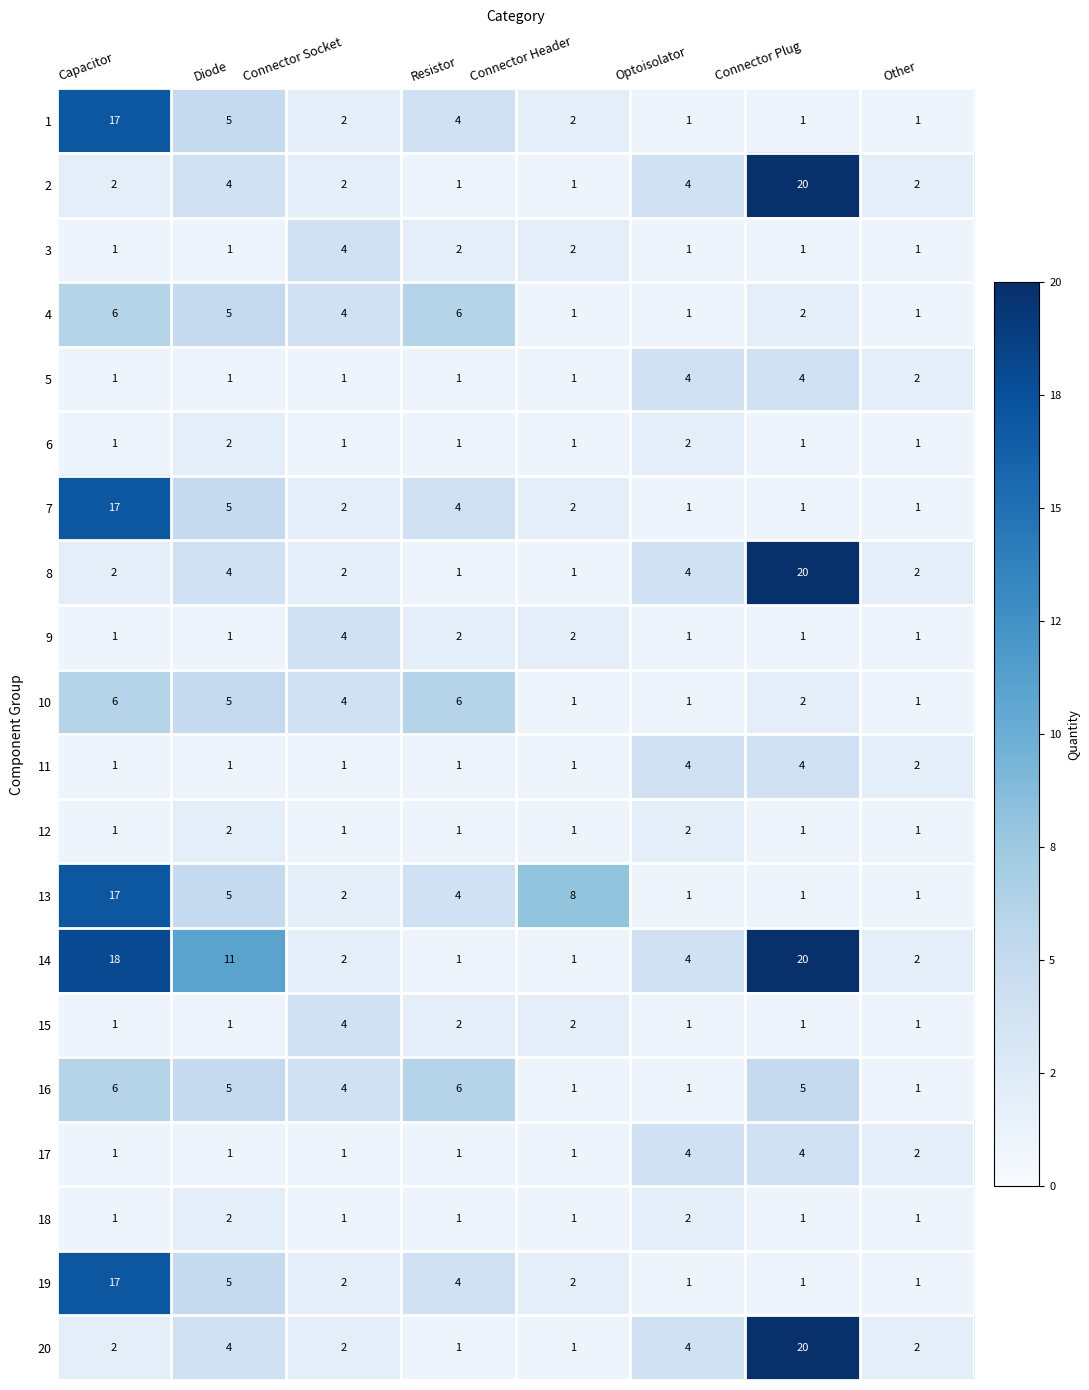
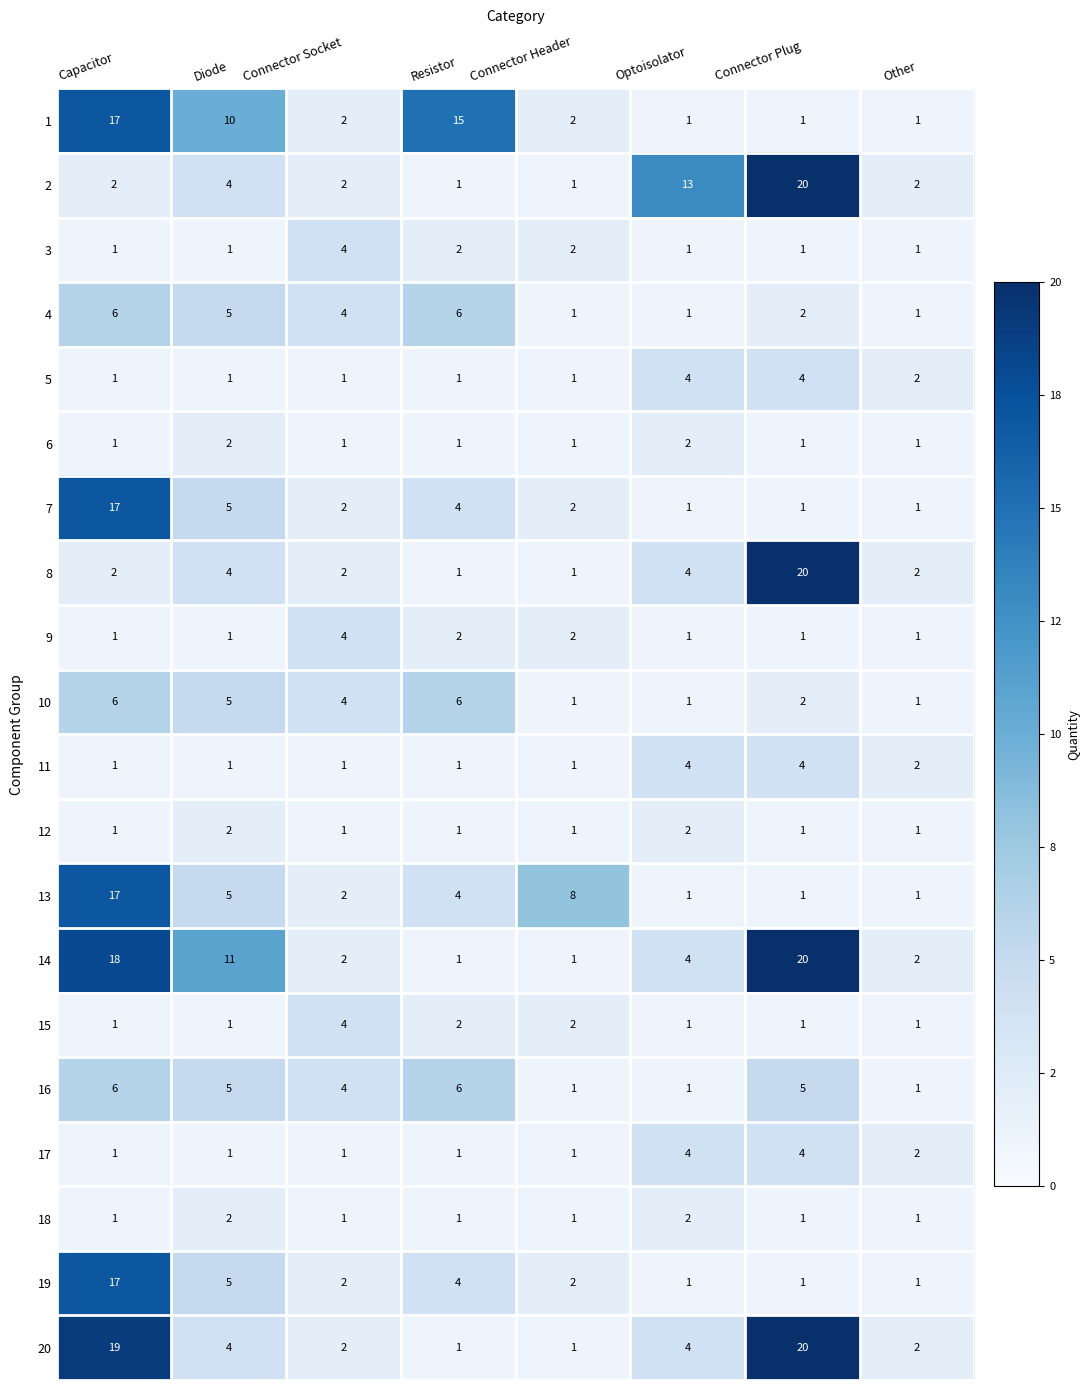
  {
    "1": {
      "Capacitor": 17,
-     "Diode": 5,
+     "Diode": 10,
      "Connector Socket": 2,
-     "Resistor": 4,
+     "Resistor": 15,
      "Connector Header": 2,
      "Optoisolator": 1,
      "Connector Plug": 1,
      "Other": 1
    },
    "2": {
      "Capacitor": 2,
      "Diode": 4,
      "Connector Socket": 2,
      "Resistor": 1,
      "Connector Header": 1,
-     "Optoisolator": 4,
+     "Optoisolator": 13,
      "Connector Plug": 20,
      "Other": 2
    },
    "3": {
      "Capacitor": 1,
      "Diode": 1,
      "Connector Socket": 4,
      "Resistor": 2,
      "Connector Header": 2,
      "Optoisolator": 1,
      "Connector Plug": 1,
      "Other": 1
    },
    "4": {
      "Capacitor": 6,
      "Diode": 5,
      "Connector Socket": 4,
      "Resistor": 6,
      "Connector Header": 1,
      "Optoisolator": 1,
      "Connector Plug": 2,
      "Other": 1
    },
    "5": {
      "Capacitor": 1,
      "Diode": 1,
      "Connector Socket": 1,
      "Resistor": 1,
      "Connector Header": 1,
      "Optoisolator": 4,
      "Connector Plug": 4,
      "Other": 2
    },
    "6": {
      "Capacitor": 1,
      "Diode": 2,
      "Connector Socket": 1,
      "Resistor": 1,
      "Connector Header": 1,
      "Optoisolator": 2,
      "Connector Plug": 1,
      "Other": 1
    },
    "7": {
      "Capacitor": 17,
      "Diode": 5,
      "Connector Socket": 2,
      "Resistor": 4,
      "Connector Header": 2,
      "Optoisolator": 1,
      "Connector Plug": 1,
      "Other": 1
    },
    "8": {
      "Capacitor": 2,
      "Diode": 4,
      "Connector Socket": 2,
      "Resistor": 1,
      "Connector Header": 1,
      "Optoisolator": 4,
      "Connector Plug": 20,
      "Other": 2
    },
    "9": {
      "Capacitor": 1,
      "Diode": 1,
      "Connector Socket": 4,
      "Resistor": 2,
      "Connector Header": 2,
      "Optoisolator": 1,
      "Connector Plug": 1,
      "Other": 1
    },
    "10": {
      "Capacitor": 6,
      "Diode": 5,
      "Connector Socket": 4,
      "Resistor": 6,
      "Connector Header": 1,
      "Optoisolator": 1,
      "Connector Plug": 2,
      "Other": 1
    },
    "11": {
      "Capacitor": 1,
      "Diode": 1,
      "Connector Socket": 1,
      "Resistor": 1,
      "Connector Header": 1,
      "Optoisolator": 4,
      "Connector Plug": 4,
      "Other": 2
    },
    "12": {
      "Capacitor": 1,
      "Diode": 2,
      "Connector Socket": 1,
      "Resistor": 1,
      "Connector Header": 1,
      "Optoisolator": 2,
      "Connector Plug": 1,
      "Other": 1
    },
    "13": {
      "Capacitor": 17,
      "Diode": 5,
      "Connector Socket": 2,
      "Resistor": 4,
      "Connector Header": 8,
      "Optoisolator": 1,
      "Connector Plug": 1,
      "Other": 1
    },
    "14": {
      "Capacitor": 18,
      "Diode": 11,
      "Connector Socket": 2,
      "Resistor": 1,
      "Connector Header": 1,
      "Optoisolator": 4,
      "Connector Plug": 20,
      "Other": 2
    },
    "15": {
      "Capacitor": 1,
      "Diode": 1,
      "Connector Socket": 4,
      "Resistor": 2,
      "Connector Header": 2,
      "Optoisolator": 1,
      "Connector Plug": 1,
      "Other": 1
    },
    "16": {
      "Capacitor": 6,
      "Diode": 5,
      "Connector Socket": 4,
      "Resistor": 6,
      "Connector Header": 1,
      "Optoisolator": 1,
      "Connector Plug": 5,
      "Other": 1
    },
    "17": {
      "Capacitor": 1,
      "Diode": 1,
      "Connector Socket": 1,
      "Resistor": 1,
      "Connector Header": 1,
      "Optoisolator": 4,
      "Connector Plug": 4,
      "Other": 2
    },
    "18": {
      "Capacitor": 1,
      "Diode": 2,
      "Connector Socket": 1,
      "Resistor": 1,
      "Connector Header": 1,
      "Optoisolator": 2,
      "Connector Plug": 1,
      "Other": 1
    },
    "19": {
      "Capacitor": 17,
      "Diode": 5,
      "Connector Socket": 2,
      "Resistor": 4,
      "Connector Header": 2,
      "Optoisolator": 1,
      "Connector Plug": 1,
      "Other": 1
    },
    "20": {
-     "Capacitor": 2,
+     "Capacitor": 19,
      "Diode": 4,
      "Connector Socket": 2,
      "Resistor": 1,
      "Connector Header": 1,
      "Optoisolator": 4,
      "Connector Plug": 20,
      "Other": 2
    }
  }
